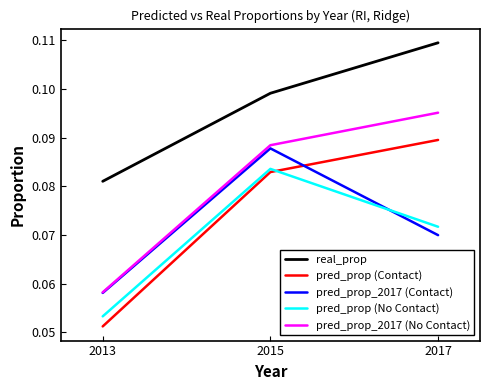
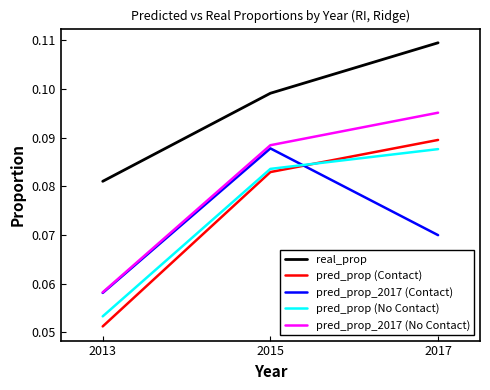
  {
    "real_prop": {
      "2013": 0.081,
      "2015": 0.099,
      "2017": 0.109
    },
    "pred_prop (Contact)": {
      "2013": 0.051,
      "2015": 0.083,
      "2017": 0.090
    },
    "pred_prop_2017 (Contact)": {
      "2015": 0.088,
      "2017": 0.070
    },
    "pred_prop (No Contact)": {
      "2013": 0.053,
      "2015": 0.084,
-     "2017": 0.072
+     "2017": 0.088
    },
    "pred_prop_2017 (No Contact)": {
      "2015": 0.088,
      "2017": 0.095
    }
  }
